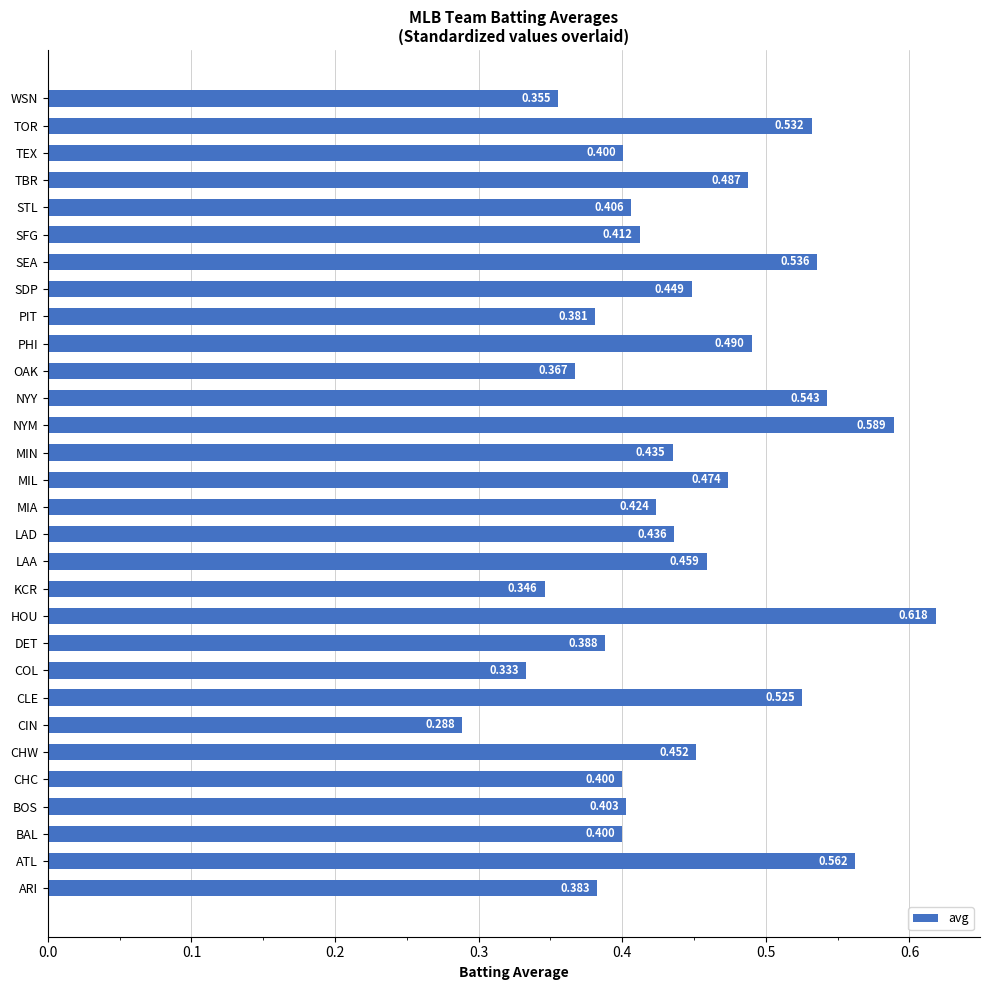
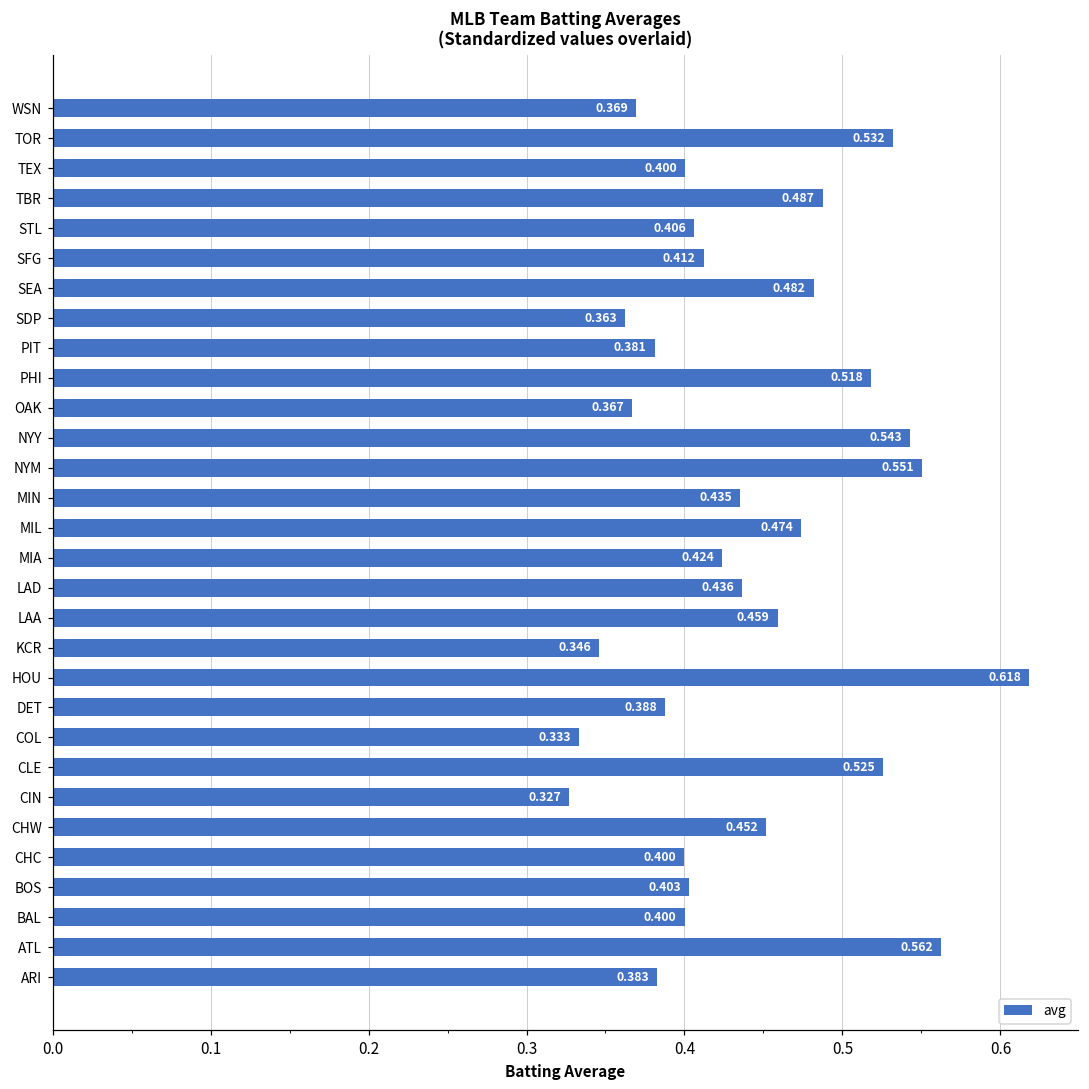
  {
-   "WSN": 0.355,
+   "WSN": 0.369,
    "TOR": 0.532,
    "TEX": 0.400,
    "TBR": 0.487,
    "STL": 0.406,
    "SFG": 0.412,
-   "SEA": 0.536,
-   "SDP": 0.449,
+   "SEA": 0.482,
+   "SDP": 0.363,
    "PIT": 0.381,
-   "PHI": 0.490,
+   "PHI": 0.518,
    "OAK": 0.367,
    "NYY": 0.543,
-   "NYM": 0.589,
+   "NYM": 0.551,
    "MIN": 0.435,
    "MIL": 0.474,
    "MIA": 0.424,
    "LAD": 0.436,
    "LAA": 0.459,
    "KCR": 0.346,
    "HOU": 0.618,
    "DET": 0.388,
    "COL": 0.333,
    "CLE": 0.525,
-   "CIN": 0.288,
+   "CIN": 0.327,
    "CHW": 0.452,
    "CHC": 0.400,
    "BOS": 0.403,
    "BAL": 0.400,
    "ATL": 0.562,
    "ARI": 0.383
  }
